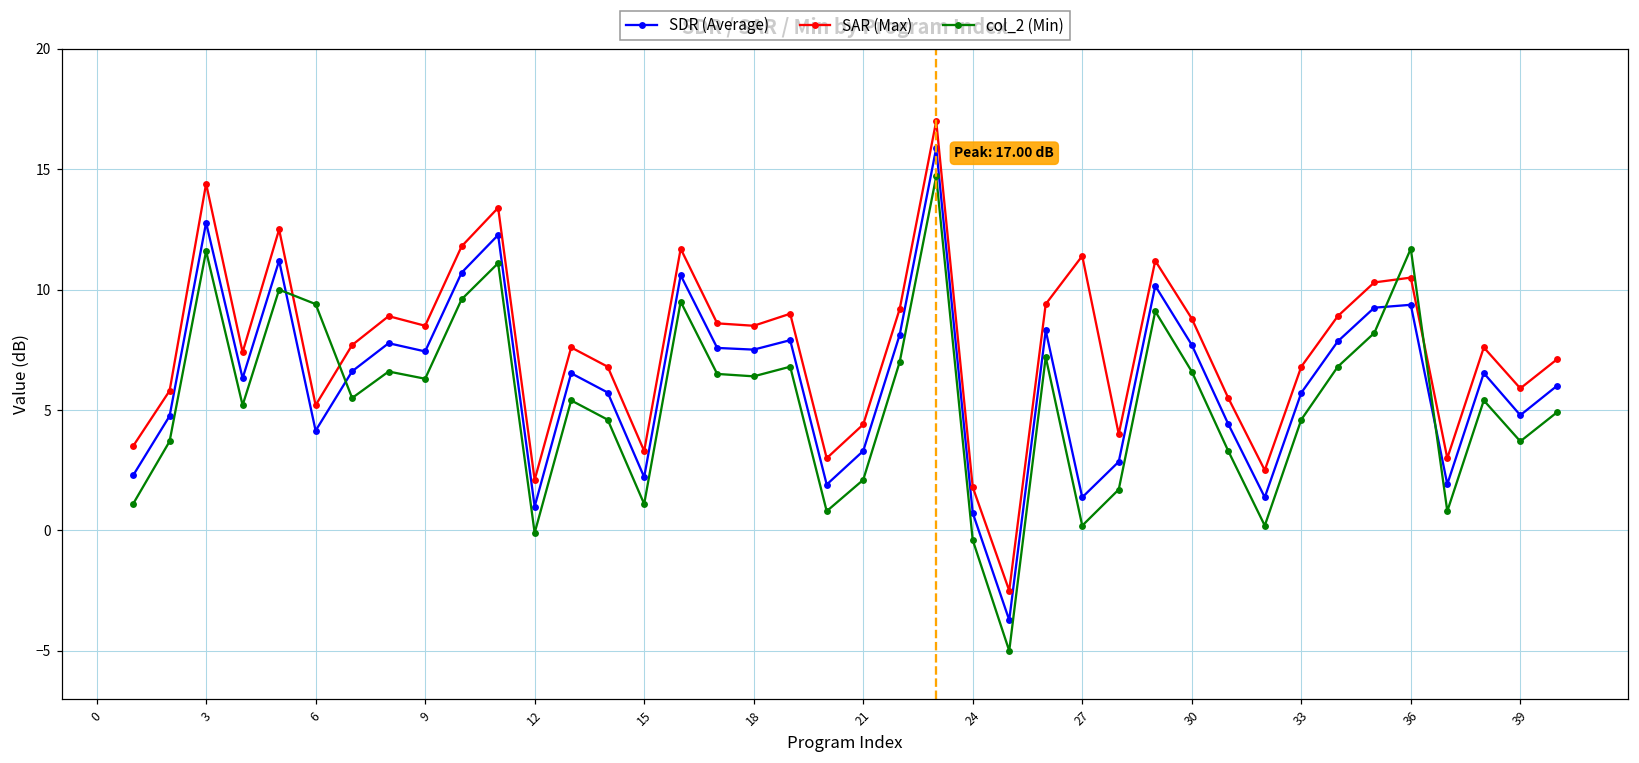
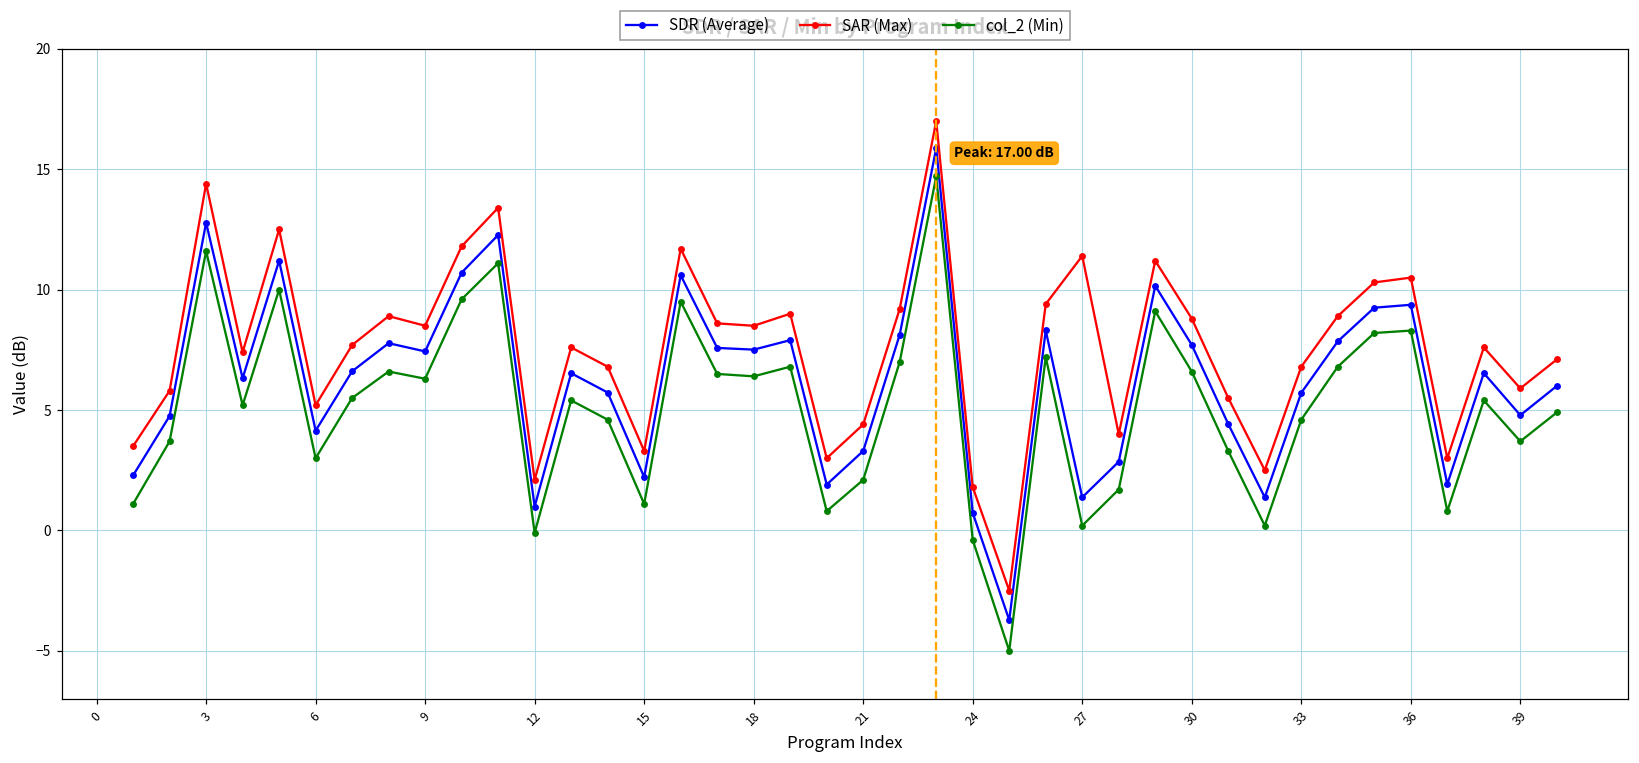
  {
    "SDR (Average)": {
      "3": 12.8,
      "6": 4.1,
      "9": 7.4,
      "12": 1.0,
      "15": 2.2,
      "18": 7.5,
      "21": 3.3,
      "24": 0.7,
      "27": 1.4,
      "30": 7.7,
      "33": 5.7,
      "36": 9.4,
      "39": 4.8
    },
    "SAR (Max)": {
      "3": 14.4,
      "6": 5.2,
      "9": 8.5,
      "12": 2.1,
      "15": 3.3,
      "18": 8.5,
      "21": 4.4,
      "24": 1.8,
      "27": 11.4,
      "30": 8.8,
      "33": 6.8,
      "36": 10.5,
      "39": 5.9
    },
    "col_2 (Min)": {
      "3": 11.6,
-     "6": 9.4,
+     "6": 3.0,
      "9": 6.3,
      "12": -0.1,
      "15": 1.1,
      "18": 6.4,
      "21": 2.1,
      "24": -0.4,
      "27": 0.2,
      "30": 6.6,
      "33": 4.6,
-     "36": 11.7,
+     "36": 8.3,
      "39": 3.7
    }
  }
